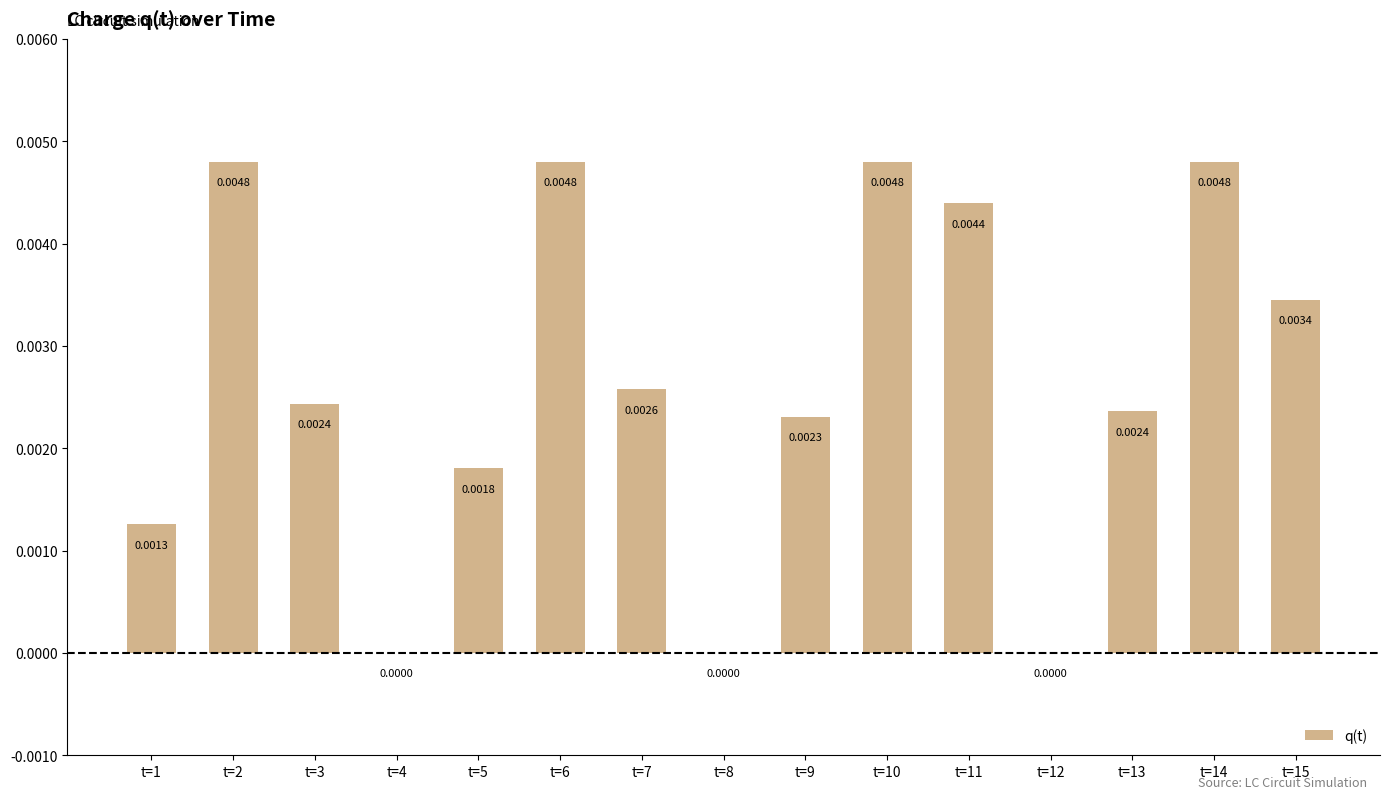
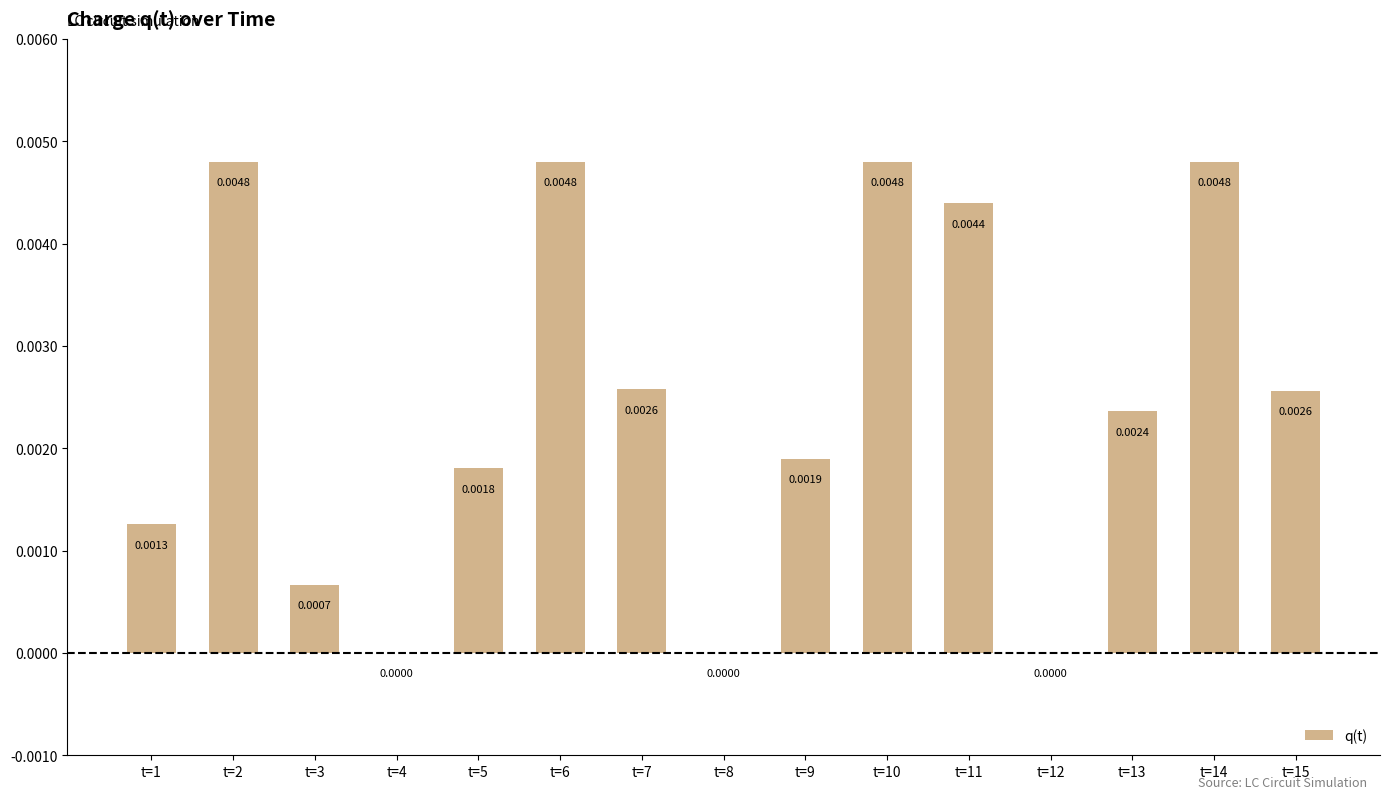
  {
    "t=1": 0.0013,
    "t=2": 0.0048,
-   "t=3": 0.0024,
+   "t=3": 0.0007,
    "t=4": 0.0000,
    "t=5": 0.0018,
    "t=6": 0.0048,
    "t=7": 0.0026,
    "t=8": 0.0000,
-   "t=9": 0.0023,
+   "t=9": 0.0019,
    "t=10": 0.0048,
    "t=11": 0.0044,
    "t=12": 0.0000,
    "t=13": 0.0024,
    "t=14": 0.0048,
-   "t=15": 0.0034
+   "t=15": 0.0026
  }
